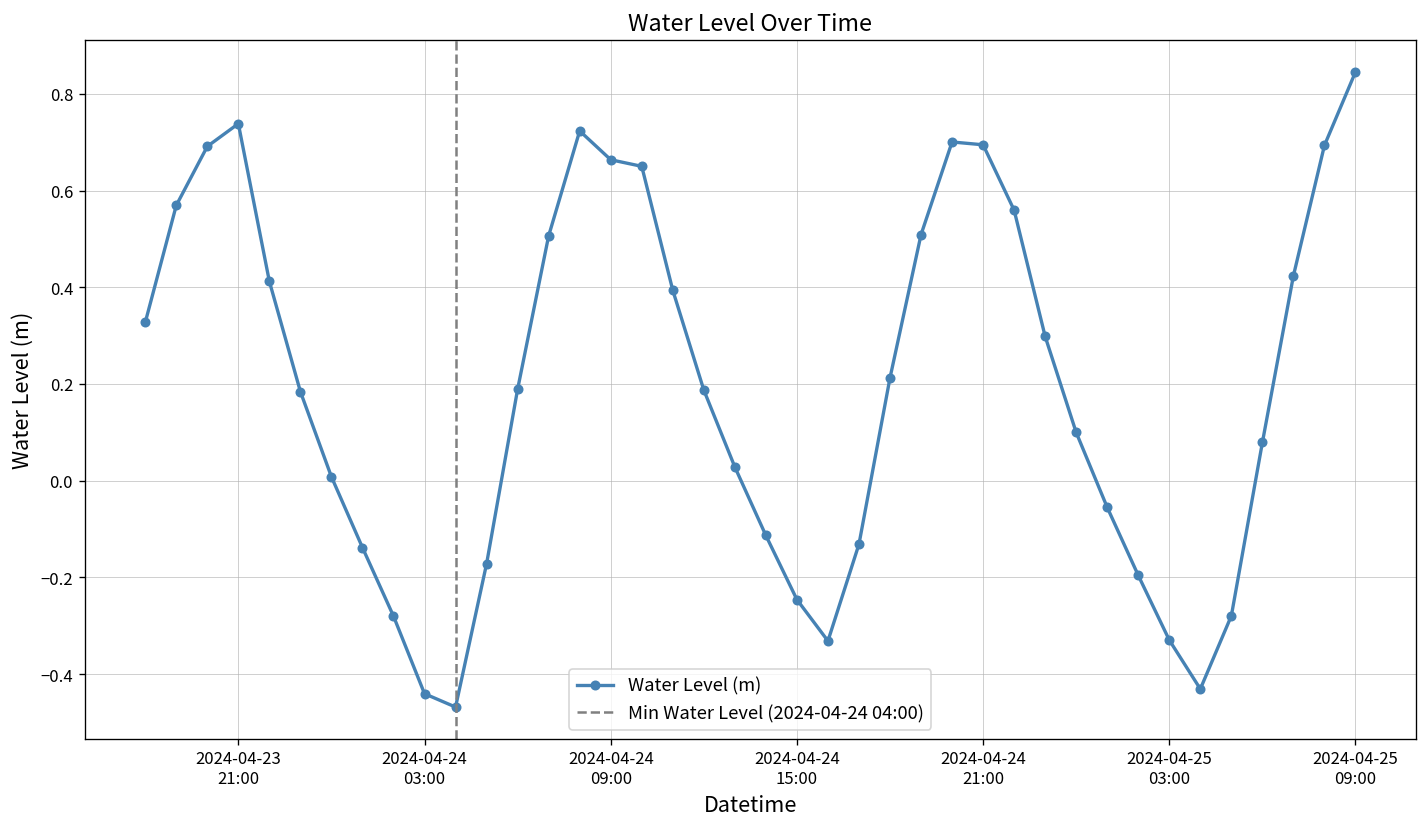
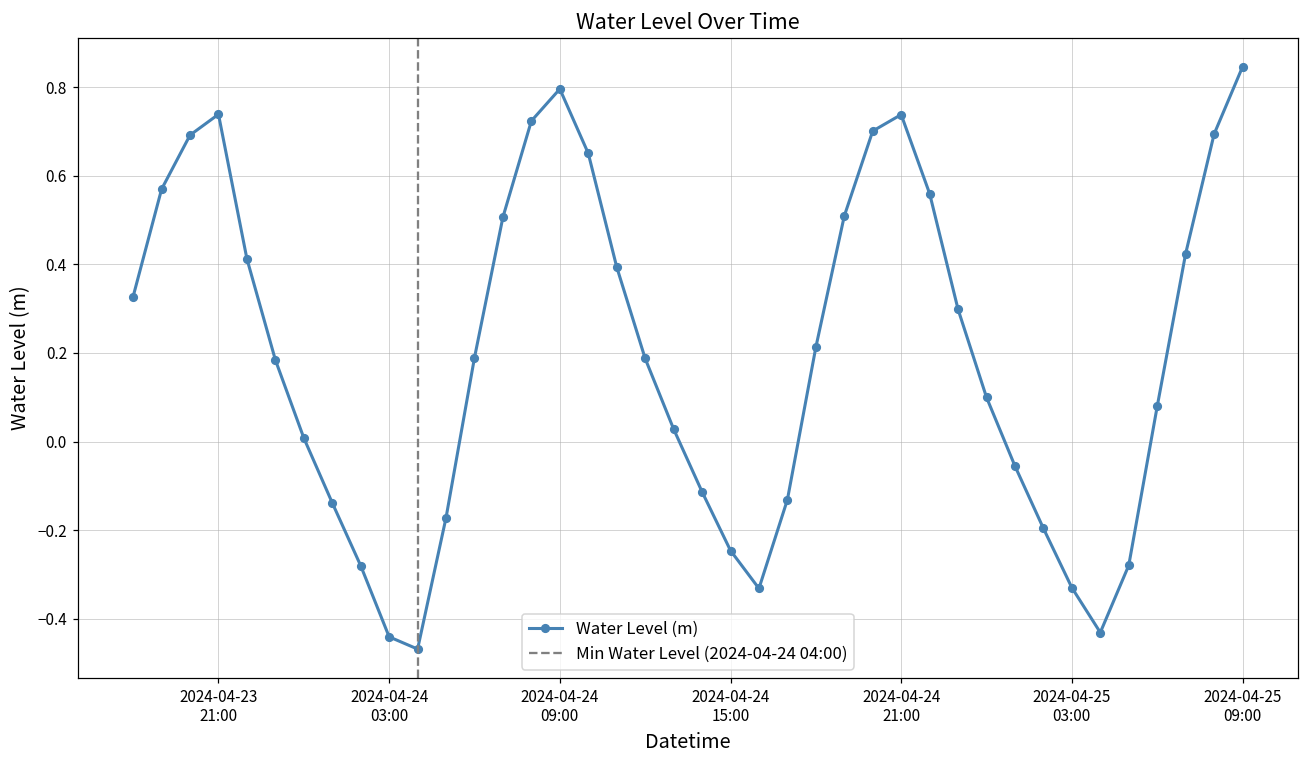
  {
    "2024-04-23 21:00": 0.74,
    "2024-04-24 03:00": -0.44,
-   "2024-04-24 09:00": 0.66,
+   "2024-04-24 09:00": 0.80,
    "2024-04-24 15:00": -0.25,
-   "2024-04-24 21:00": 0.69,
+   "2024-04-24 21:00": 0.74,
    "2024-04-25 03:00": -0.33,
    "2024-04-25 09:00": 0.85
  }
